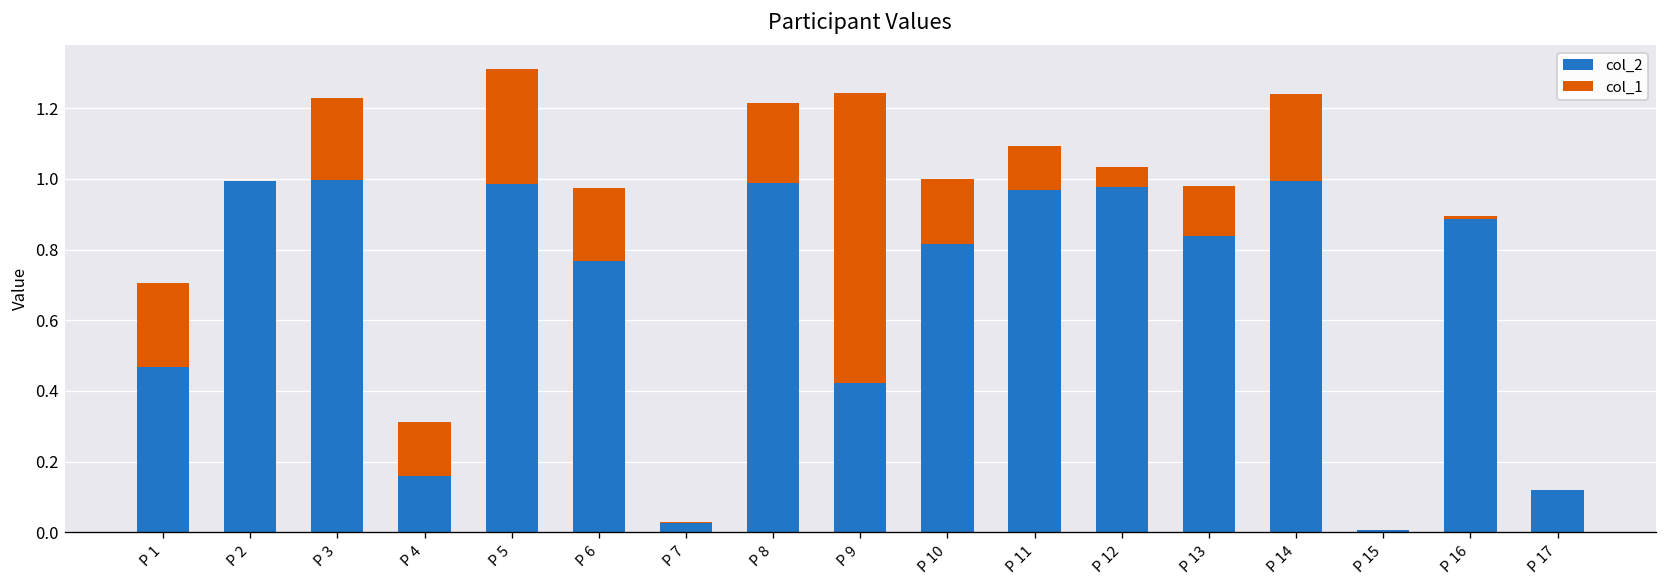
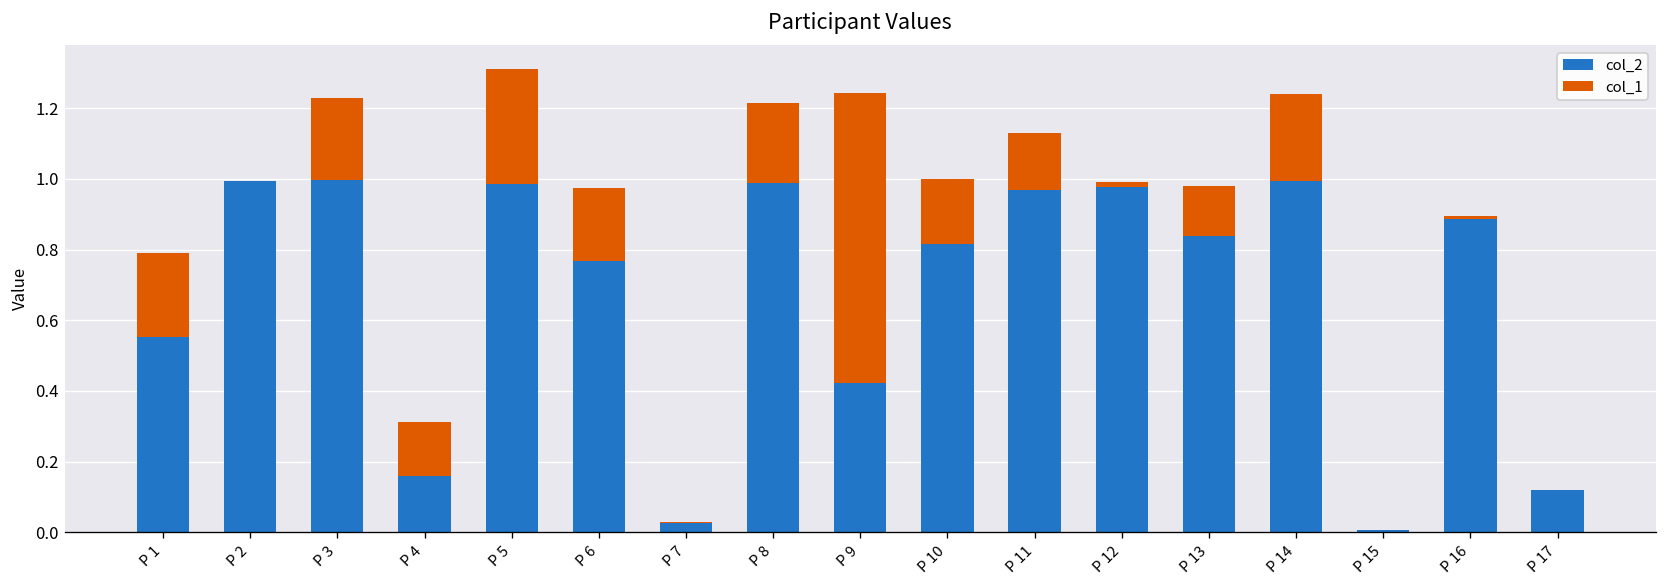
  {
    "col_2": {
-     "P 1": 0.47,
+     "P 1": 0.55,
      "P 2": 0.99,
      "P 3": 1.00,
      "P 4": 0.16,
      "P 5": 0.98,
      "P 6": 0.77,
      "P 7": 0.03,
      "P 8": 0.99,
      "P 9": 0.42,
      "P 10": 0.82,
      "P 11": 0.97,
      "P 12": 0.98,
      "P 13": 0.84,
      "P 14": 0.99,
      "P 16": 0.89,
      "P 17": 0.12
    },
    "col_1": {
      "P 1": 0.24,
      "P 2": 0.00,
      "P 3": 0.23,
      "P 4": 0.15,
      "P 5": 0.33,
      "P 6": 0.21,
      "P 8": 0.23,
      "P 9": 0.82,
      "P 10": 0.18,
-     "P 11": 0.13,
-     "P 12": 0.06,
+     "P 11": 0.16,
+     "P 12": 0.02,
      "P 13": 0.14,
      "P 14": 0.24,
      "P 15": 0.00,
      "P 17": 0.00
    }
  }
